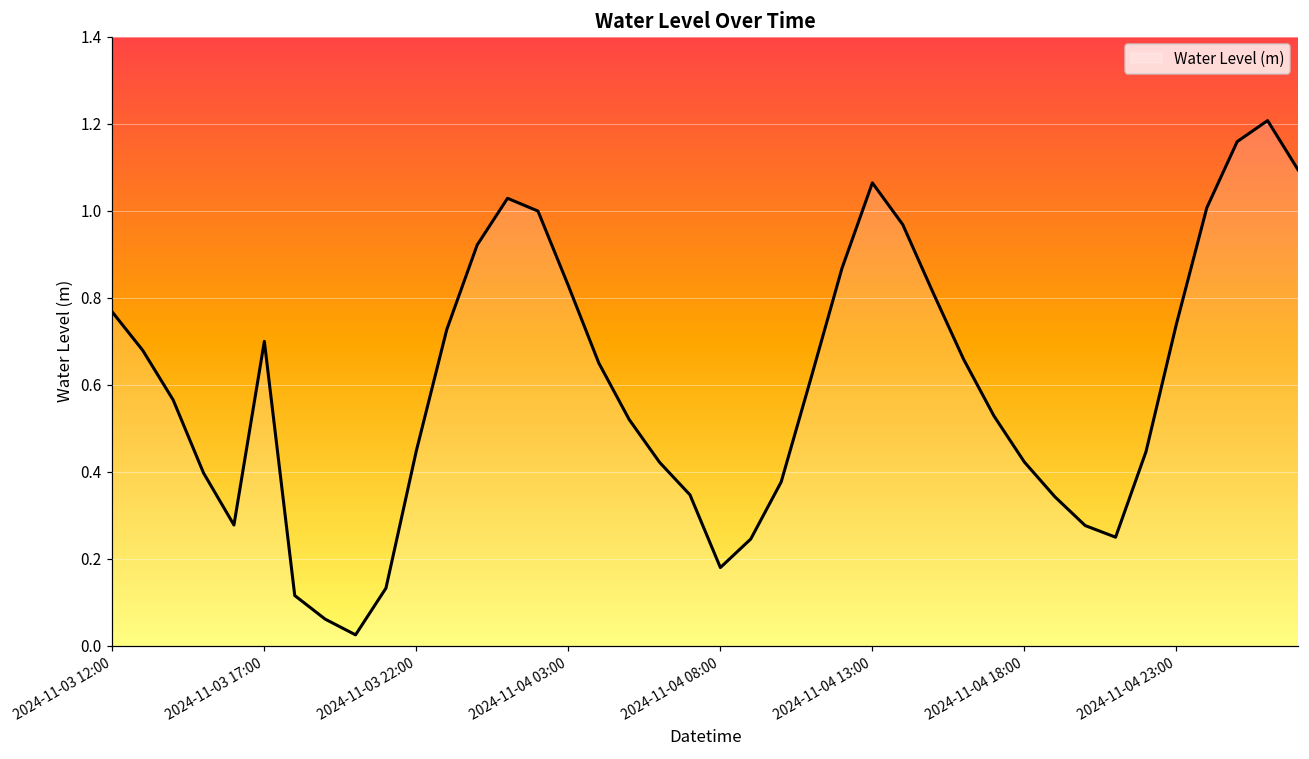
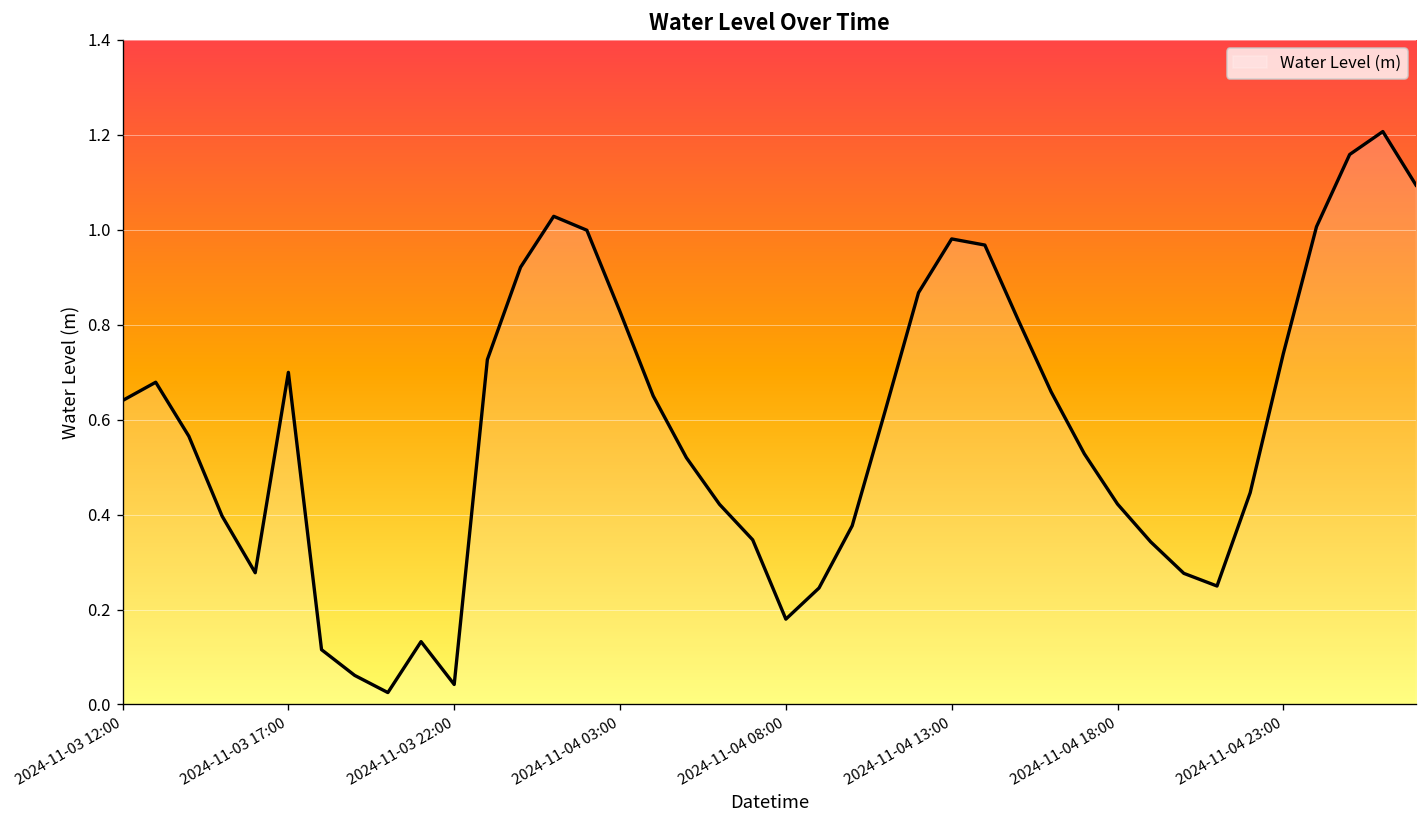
  {
-   "2024-11-03 12:00": 0.77,
+   "2024-11-03 12:00": 0.64,
    "2024-11-03 17:00": 0.70,
-   "2024-11-03 22:00": 0.45,
+   "2024-11-03 22:00": 0.04,
    "2024-11-04 03:00": 0.83,
    "2024-11-04 08:00": 0.18,
-   "2024-11-04 13:00": 1.06,
+   "2024-11-04 13:00": 0.98,
    "2024-11-04 18:00": 0.42,
    "2024-11-04 23:00": 0.74
  }
